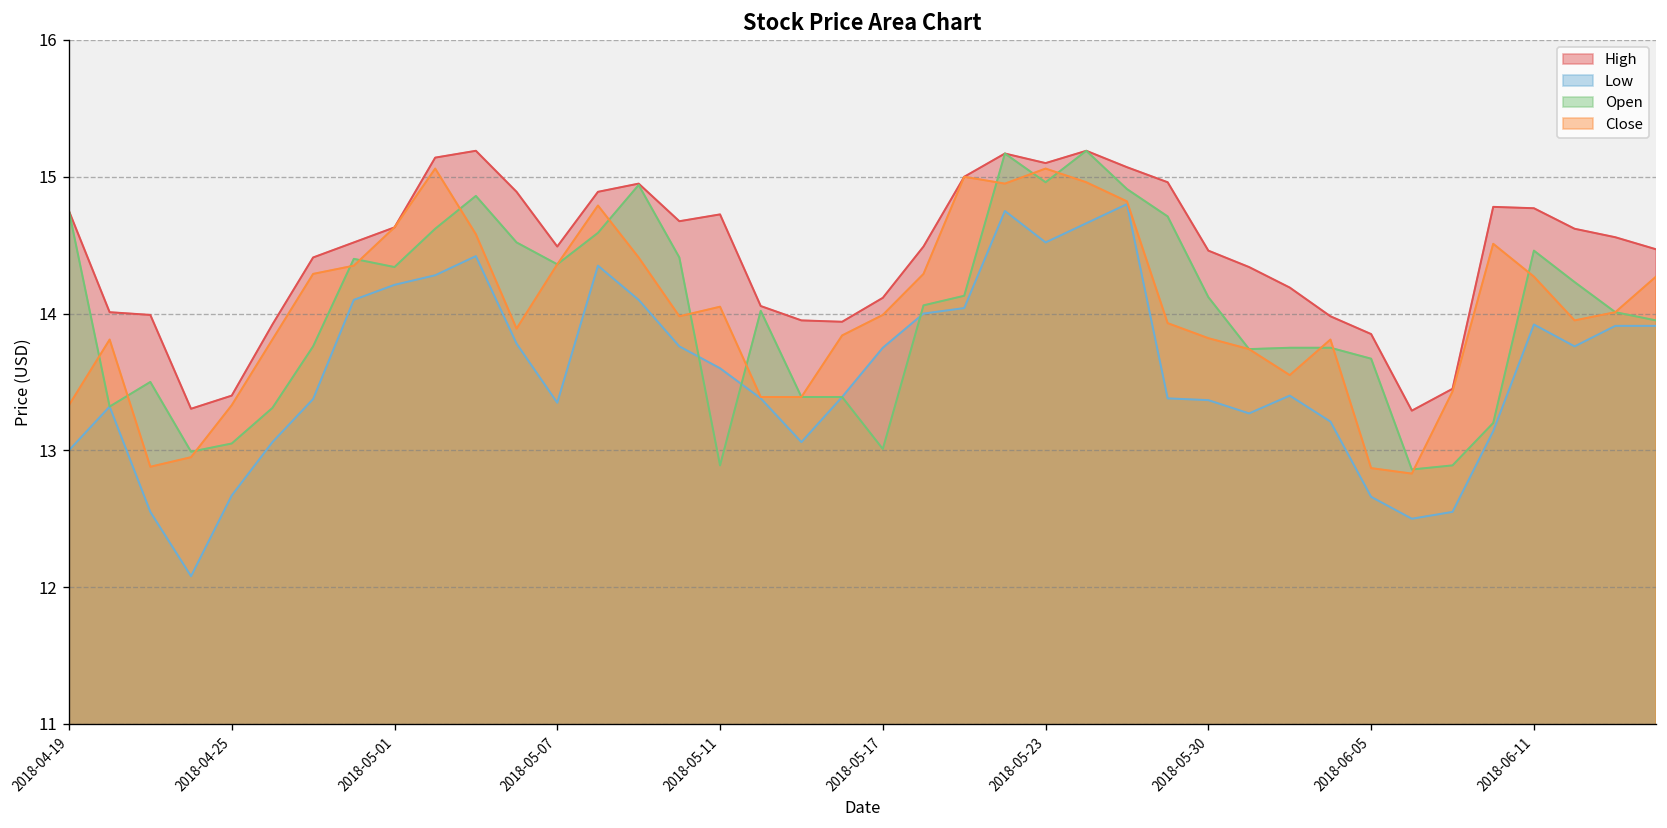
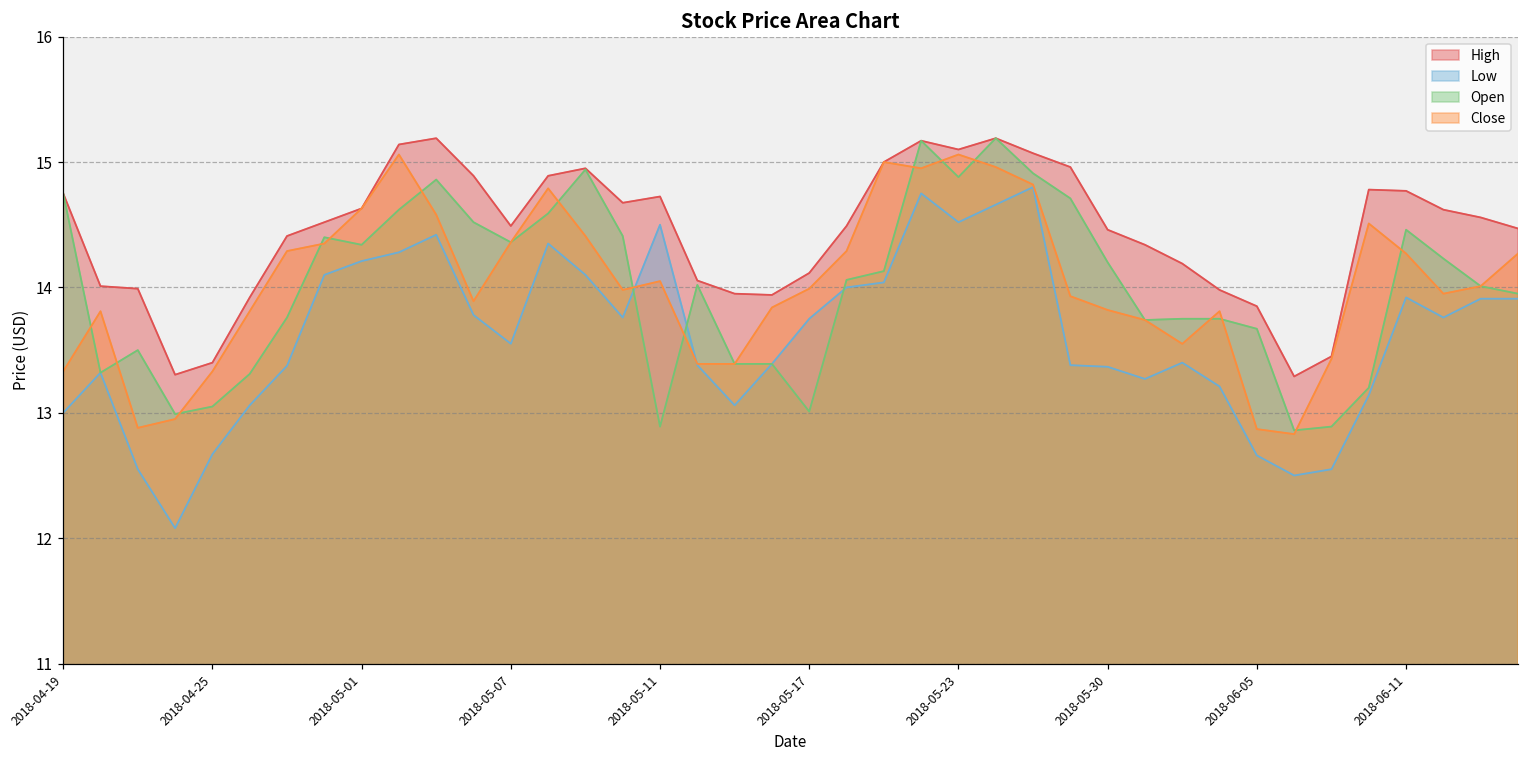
  {
    "Low": {
      "2018-04-19": 13.00,
      "2018-04-25": 12.67,
      "2018-05-01": 14.21,
-     "2018-05-07": 13.35,
-     "2018-05-11": 13.6,
+     "2018-05-07": 13.55,
+     "2018-05-11": 14.5,
      "2018-05-17": 13.75,
      "2018-05-23": 14.52,
      "2018-05-30": 13.37,
      "2018-06-05": 12.66,
      "2018-06-11": 13.92
    },
    "Open": {
      "2018-04-25": 13.05,
      "2018-05-01": 14.34,
      "2018-05-11": 12.89,
      "2018-05-17": 13.01,
-     "2018-05-23": 14.96,
-     "2018-05-30": 14.12,
+     "2018-05-23": 14.88,
+     "2018-05-30": 14.20,
      "2018-06-05": 13.67,
      "2018-06-11": 14.46
    }
  }
